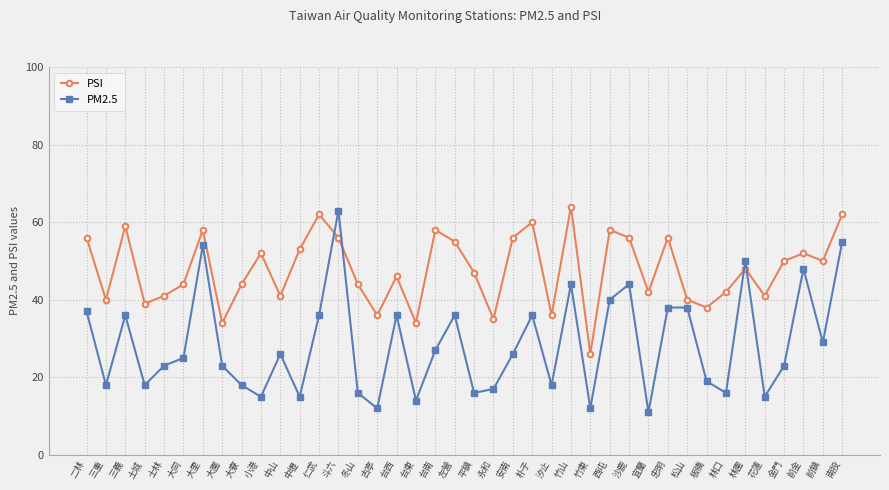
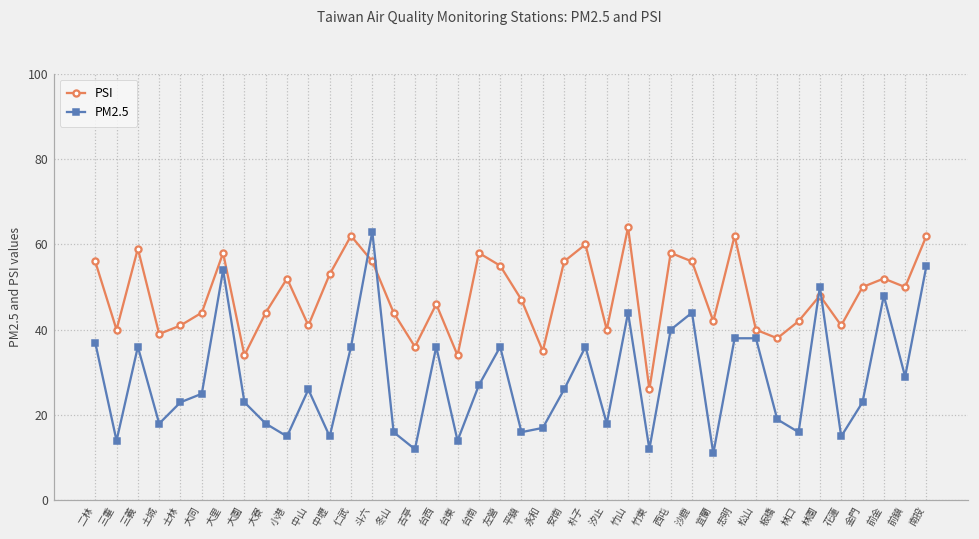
  {
    "PSI": {
      "二林": 56,
      "三重": 40,
      "三義": 59,
      "土城": 39,
      "士林": 41,
      "大同": 44,
      "大里": 58,
      "大園": 34,
      "大寮": 44,
      "小港": 52,
      "中山": 41,
      "中壢": 53,
      "仁武": 62,
      "斗六": 56,
      "冬山": 44,
      "古亭": 36,
      "台西": 46,
      "台東": 34,
      "台南": 58,
      "左營": 55,
      "平鎮": 47,
      "永和": 35,
      "安南": 56,
      "朴子": 60,
-     "汐止": 36,
+     "汐止": 40,
      "竹山": 64,
      "竹東": 26,
      "西屯": 58,
      "沙鹿": 56,
      "宜蘭": 42,
-     "忠明": 56,
+     "忠明": 62,
      "松山": 40,
      "板橋": 38,
      "林口": 42,
      "林園": 48,
      "花蓮": 41,
      "金門": 50,
      "前金": 52,
      "前鎮": 50,
      "南投": 62
    },
    "PM2.5": {
      "二林": 37,
-     "三重": 18,
+     "三重": 14,
      "三義": 36,
      "土城": 18,
      "士林": 23,
      "大同": 25,
      "大里": 54,
      "大園": 23,
      "大寮": 18,
      "小港": 15,
      "中山": 26,
      "中壢": 15,
      "仁武": 36,
      "斗六": 63,
      "冬山": 16,
      "古亭": 12,
      "台西": 36,
      "台東": 14,
      "台南": 27,
      "左營": 36,
      "平鎮": 16,
      "永和": 17,
      "安南": 26,
      "朴子": 36,
      "汐止": 18,
      "竹山": 44,
      "竹東": 12,
      "西屯": 40,
      "沙鹿": 44,
      "宜蘭": 11,
      "忠明": 38,
      "松山": 38,
      "板橋": 19,
      "林口": 16,
      "林園": 50,
      "花蓮": 15,
      "金門": 23,
      "前金": 48,
      "前鎮": 29,
      "南投": 55
    }
  }
